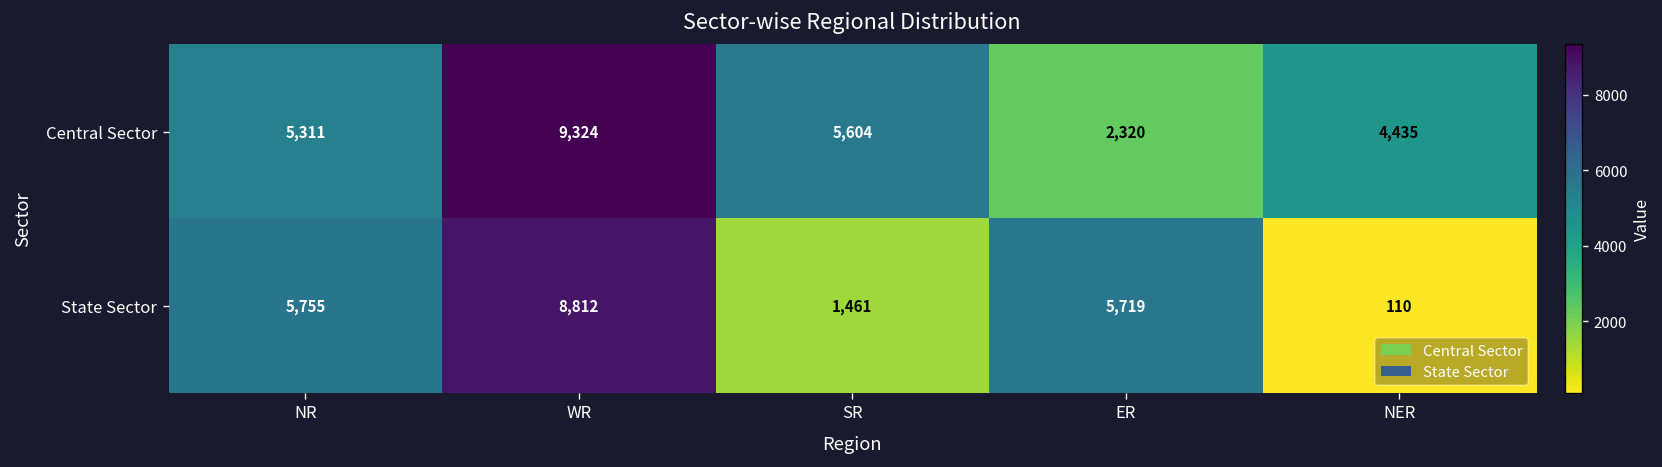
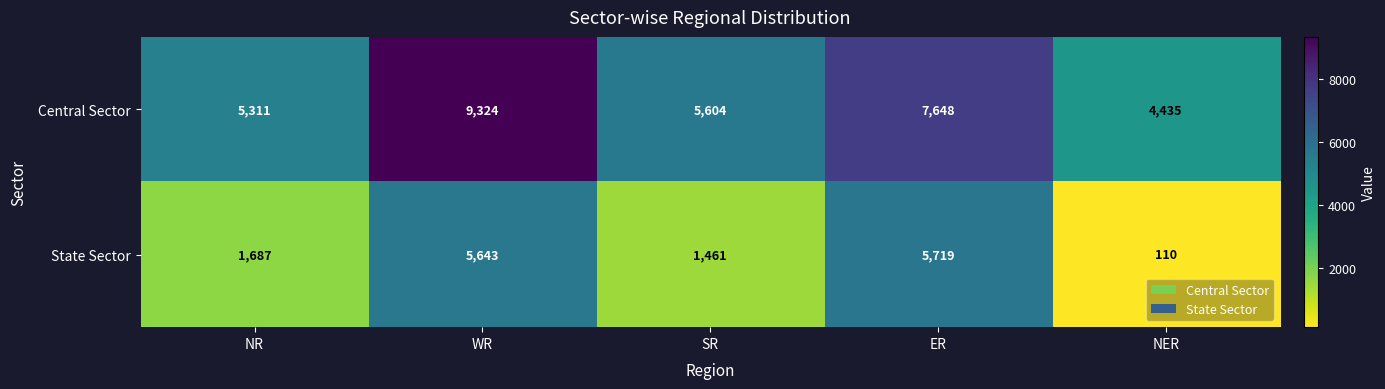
  {
    "Central Sector": {
      "NR": "5,311",
      "WR": "9,324",
      "SR": "5,604",
-     "ER": "2,320",
+     "ER": "7,648",
      "NER": "4,435"
    },
    "State Sector": {
-     "NR": "5,755",
-     "WR": "8,812",
+     "NR": "1,687",
+     "WR": "5,643",
      "SR": "1,461",
      "ER": "5,719",
      "NER": "110"
    }
  }
